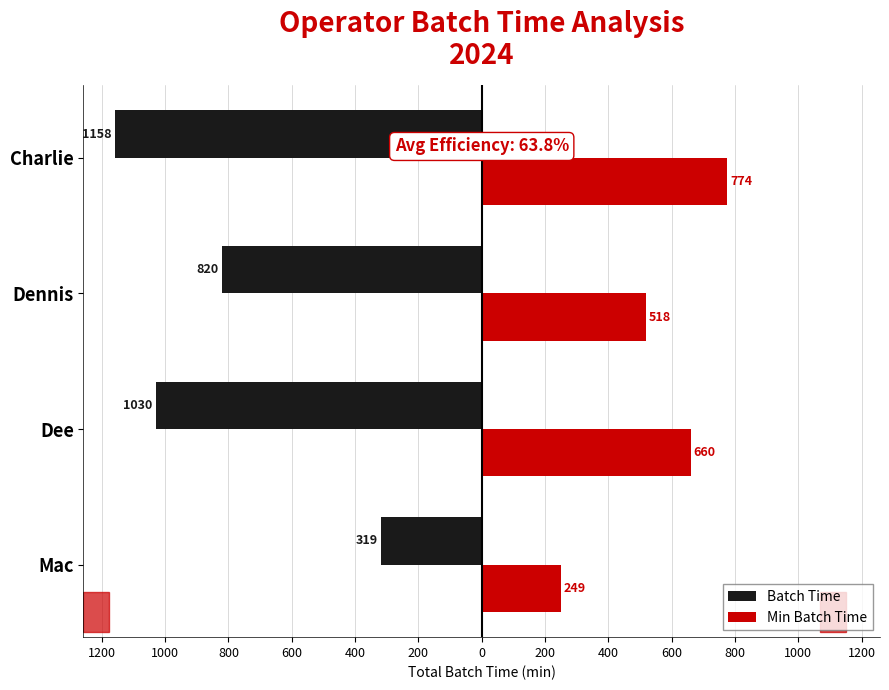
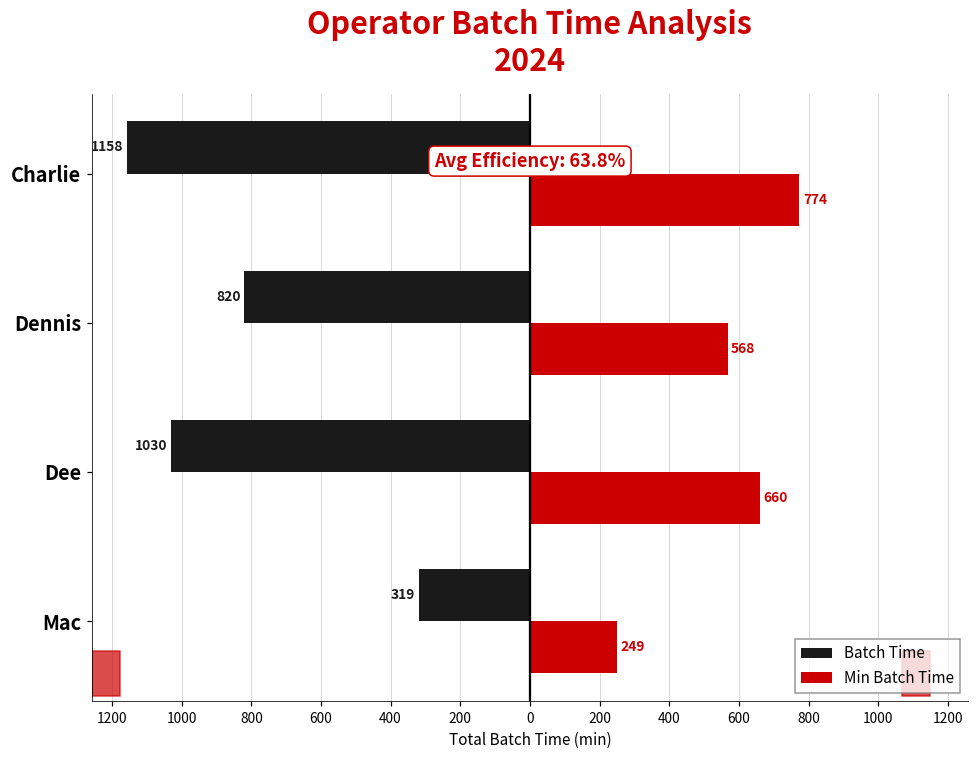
  {
    "Min Batch Time": {
      "Charlie": 774,
-     "Dennis": 518,
+     "Dennis": 568,
      "Dee": 660,
      "Mac": 249
    }
  }
